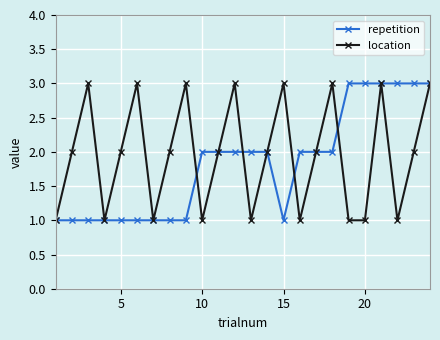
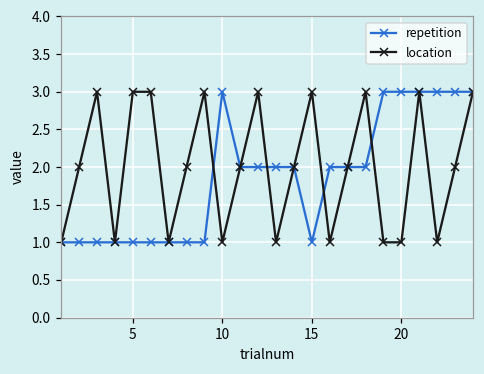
  {
    "repetition": {
      "5": 1,
-     "10": 2,
+     "10": 3,
      "15": 1,
      "20": 3
    },
    "location": {
-     "5": 2,
+     "5": 3,
      "10": 1,
      "15": 3,
      "20": 1
    }
  }
